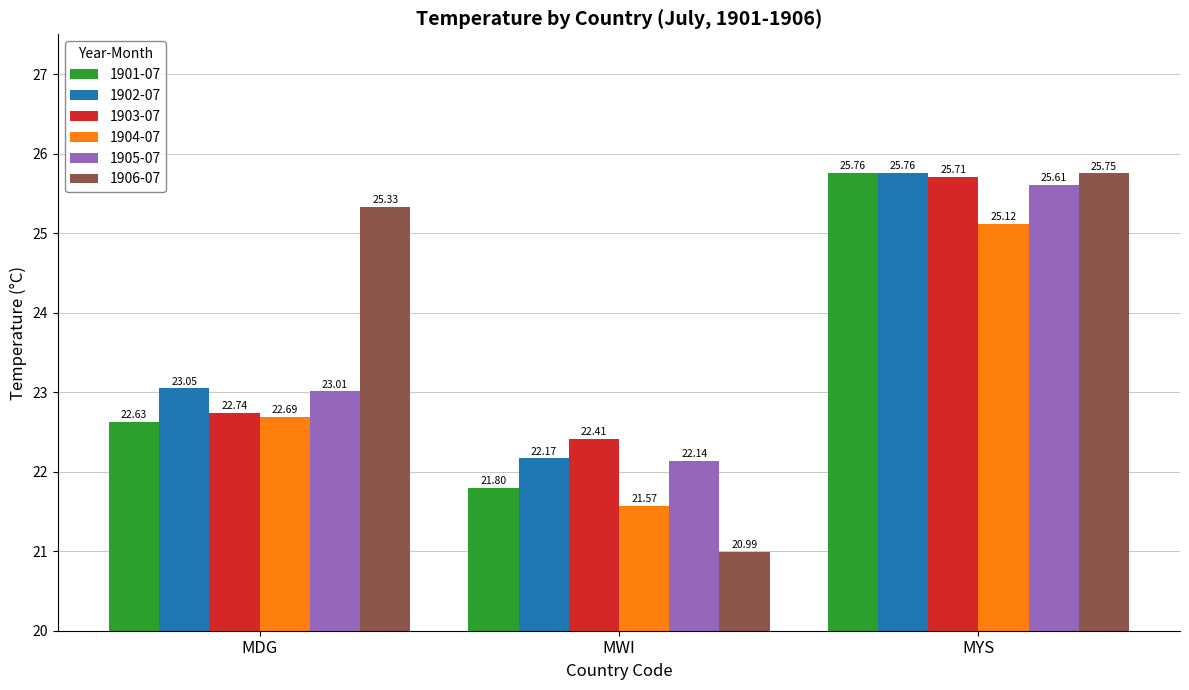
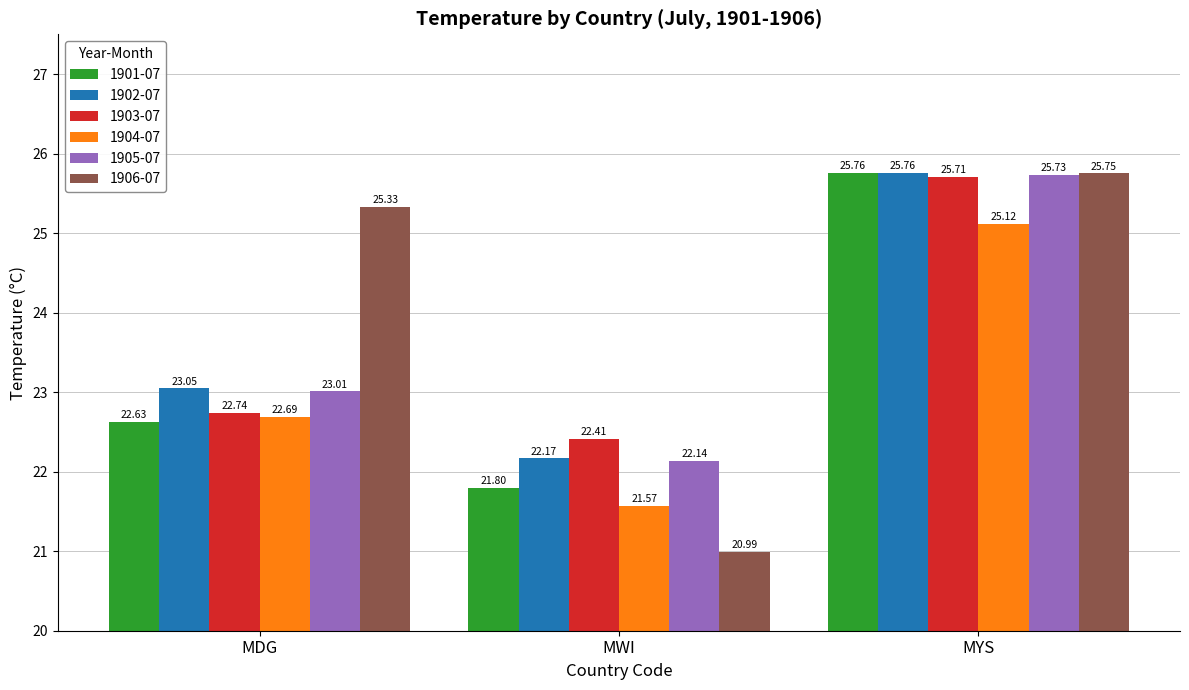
  {
    "1901-07": {
      "MDG": 22.63,
      "MWI": 21.80,
      "MYS": 25.76
    },
    "1902-07": {
      "MDG": 23.05,
      "MWI": 22.17,
      "MYS": 25.76
    },
    "1903-07": {
      "MDG": 22.74,
      "MWI": 22.41,
      "MYS": 25.71
    },
    "1904-07": {
      "MDG": 22.69,
      "MWI": 21.57,
      "MYS": 25.12
    },
    "1905-07": {
      "MDG": 23.01,
      "MWI": 22.14,
-     "MYS": 25.61
+     "MYS": 25.73
    },
    "1906-07": {
      "MDG": 25.33,
      "MWI": 20.99,
      "MYS": 25.75
    }
  }
